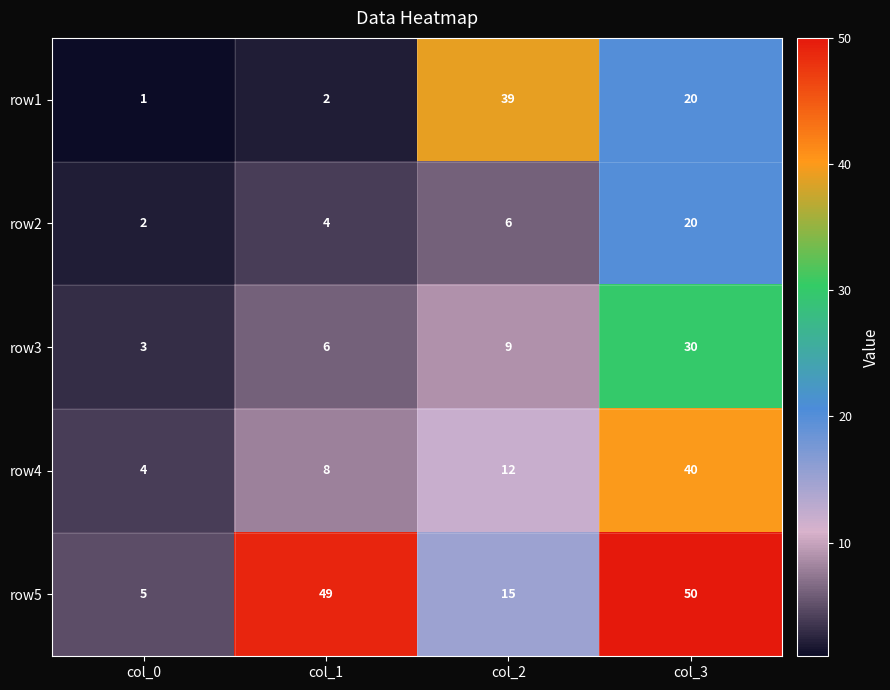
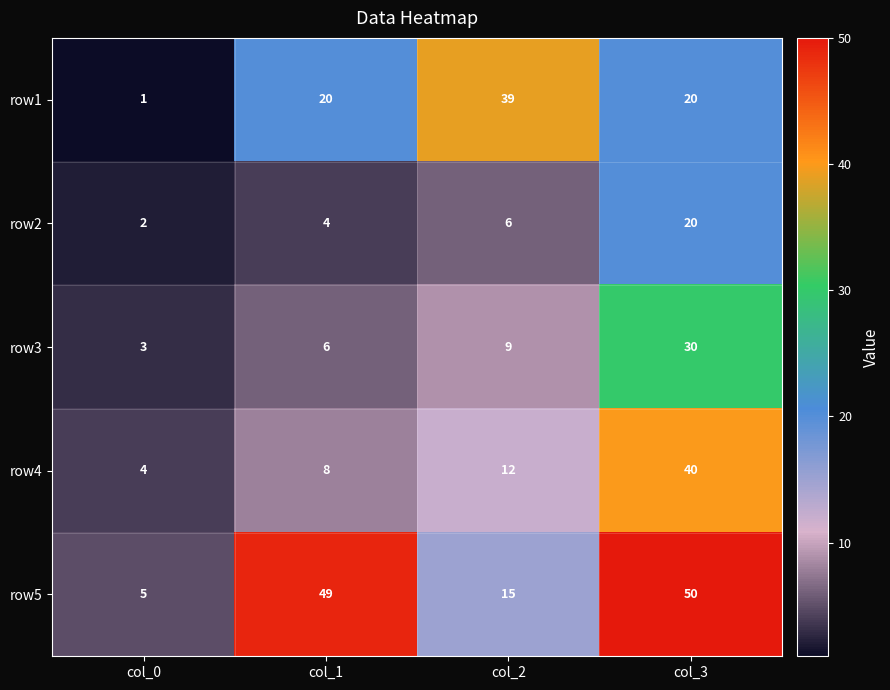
  {
    "row1": {
      "col_0": 1,
-     "col_1": 2,
+     "col_1": 20,
      "col_2": 39,
      "col_3": 20
    },
    "row2": {
      "col_0": 2,
      "col_1": 4,
      "col_2": 6,
      "col_3": 20
    },
    "row3": {
      "col_0": 3,
      "col_1": 6,
      "col_2": 9,
      "col_3": 30
    },
    "row4": {
      "col_0": 4,
      "col_1": 8,
      "col_2": 12,
      "col_3": 40
    },
    "row5": {
      "col_0": 5,
      "col_1": 49,
      "col_2": 15,
      "col_3": 50
    }
  }
